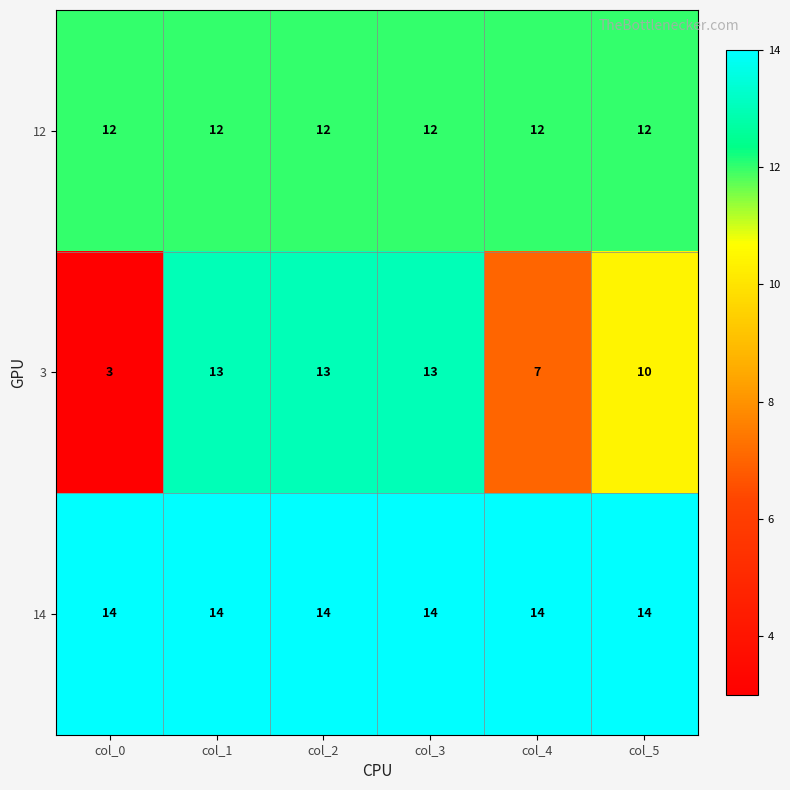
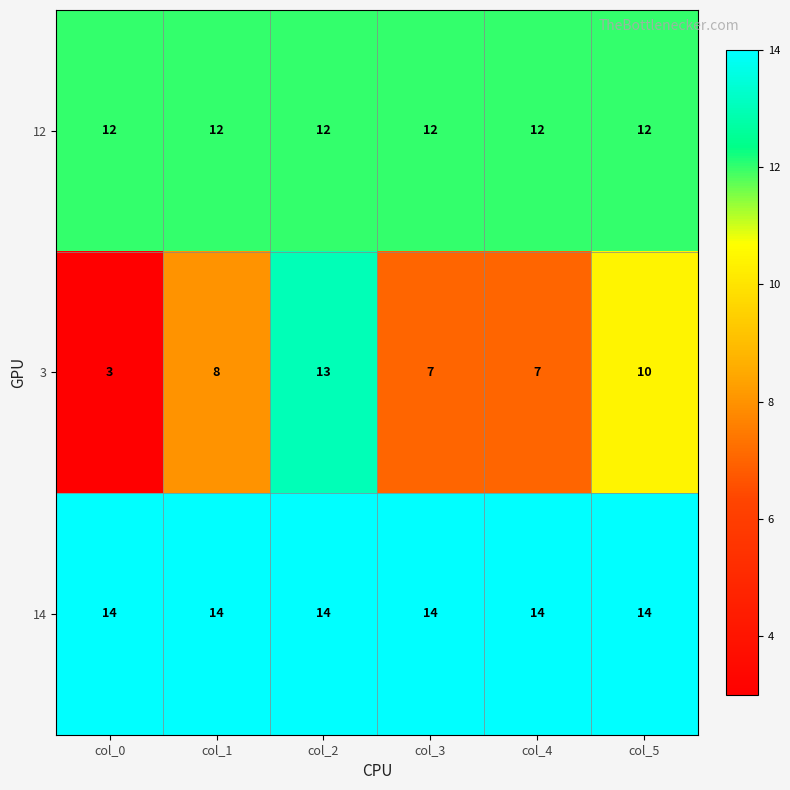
  {
    "12": {
      "col_0": 12,
      "col_1": 12,
      "col_2": 12,
      "col_3": 12,
      "col_4": 12,
      "col_5": 12
    },
    "3": {
      "col_0": 3,
-     "col_1": 13,
+     "col_1": 8,
      "col_2": 13,
-     "col_3": 13,
+     "col_3": 7,
      "col_4": 7,
      "col_5": 10
    },
    "14": {
      "col_0": 14,
      "col_1": 14,
      "col_2": 14,
      "col_3": 14,
      "col_4": 14,
      "col_5": 14
    }
  }
